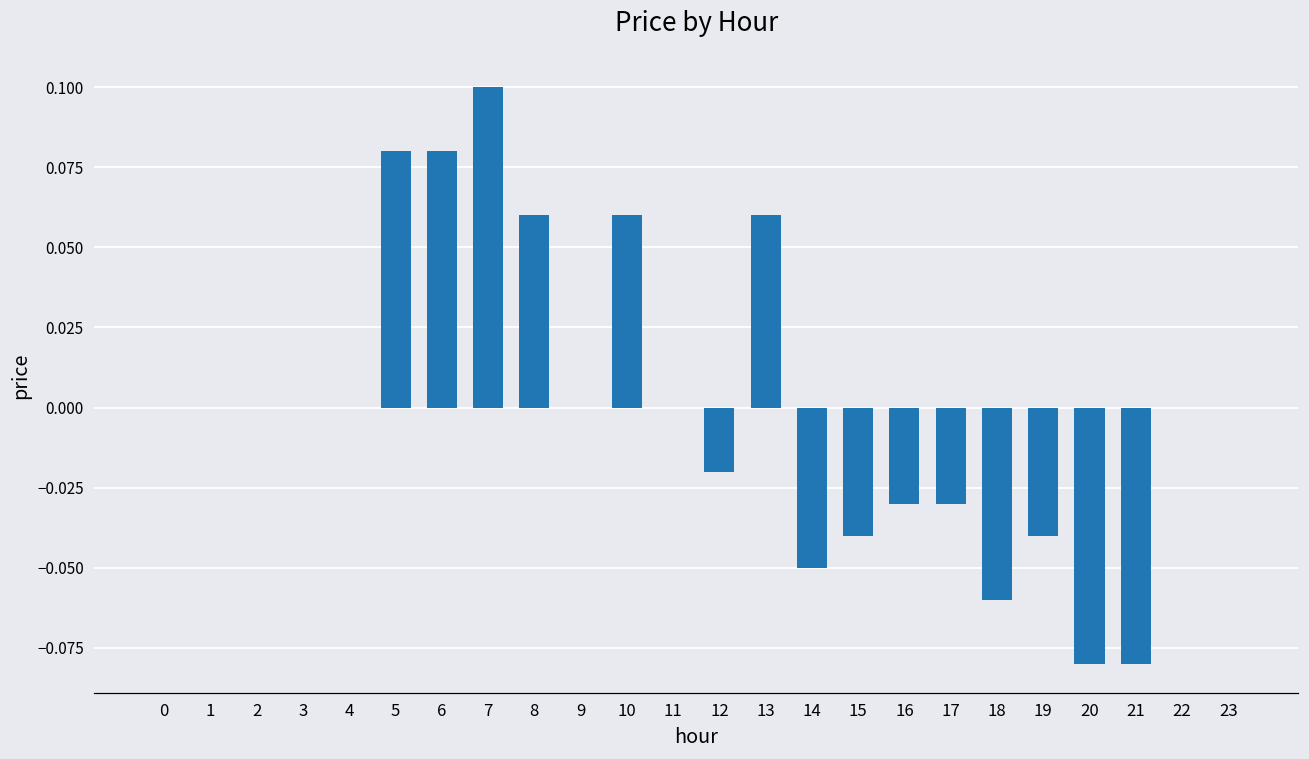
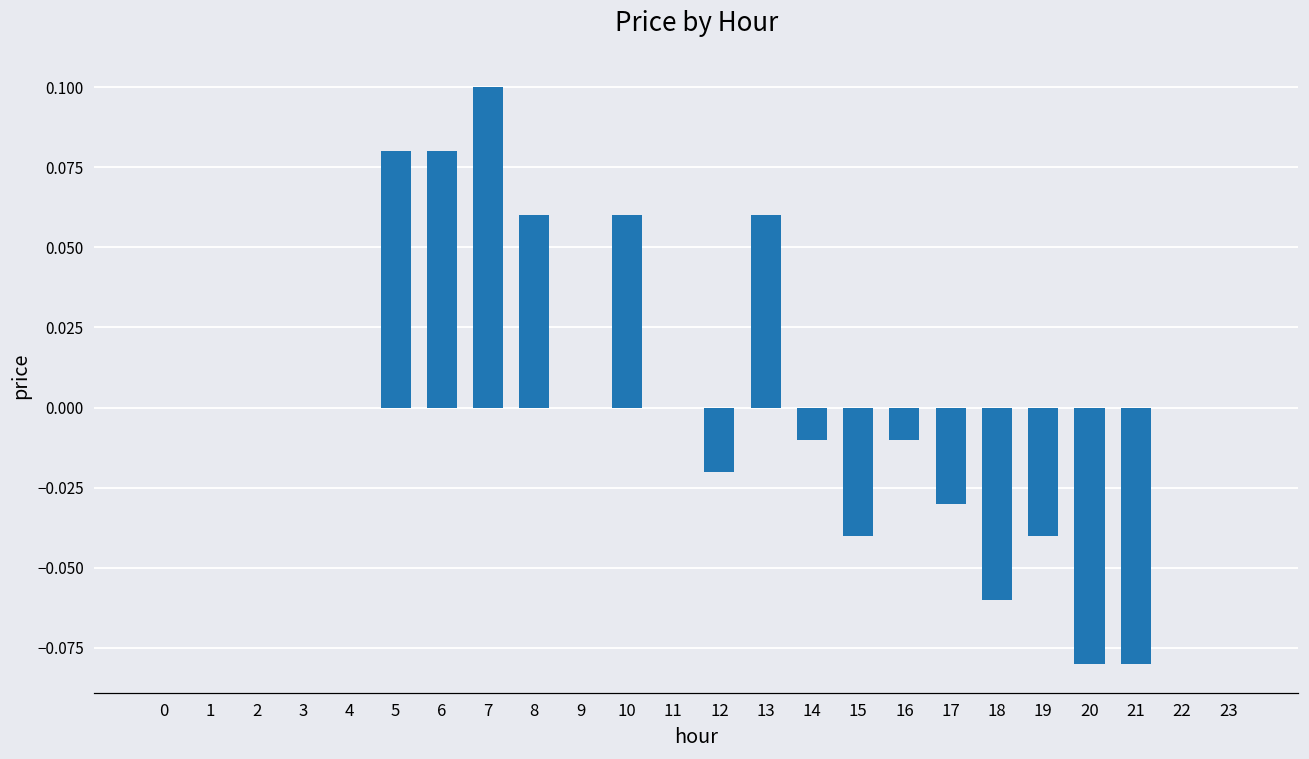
  {
    "0": 0.00,
    "1": 0.00,
    "2": 0.00,
    "3": 0.00,
    "4": 0.00,
    "5": 0.08,
    "6": 0.08,
    "7": 0.10,
    "8": 0.06,
    "9": 0.00,
    "10": 0.06,
    "11": 0.00,
    "12": -0.02,
    "13": 0.06,
-   "14": -0.05,
+   "14": -0.01,
    "15": -0.04,
-   "16": -0.03,
+   "16": -0.01,
    "17": -0.03,
    "18": -0.06,
    "19": -0.04,
    "20": -0.08,
    "21": -0.08,
    "22": 0.00,
    "23": 0.00
  }
